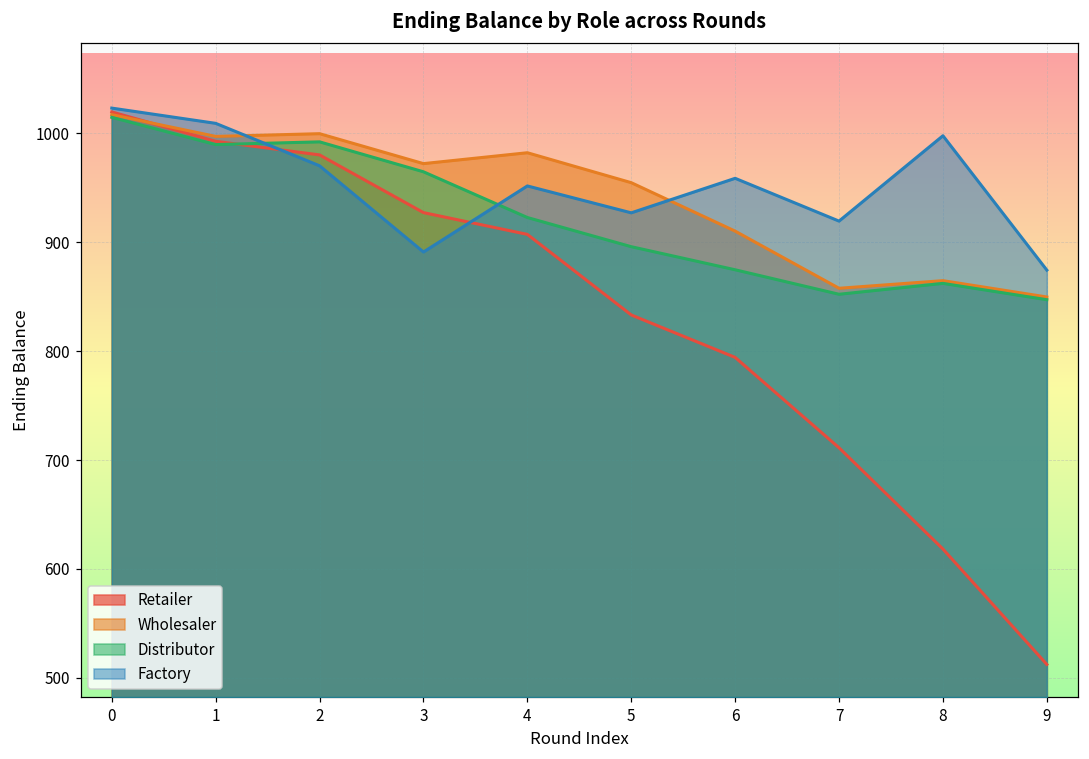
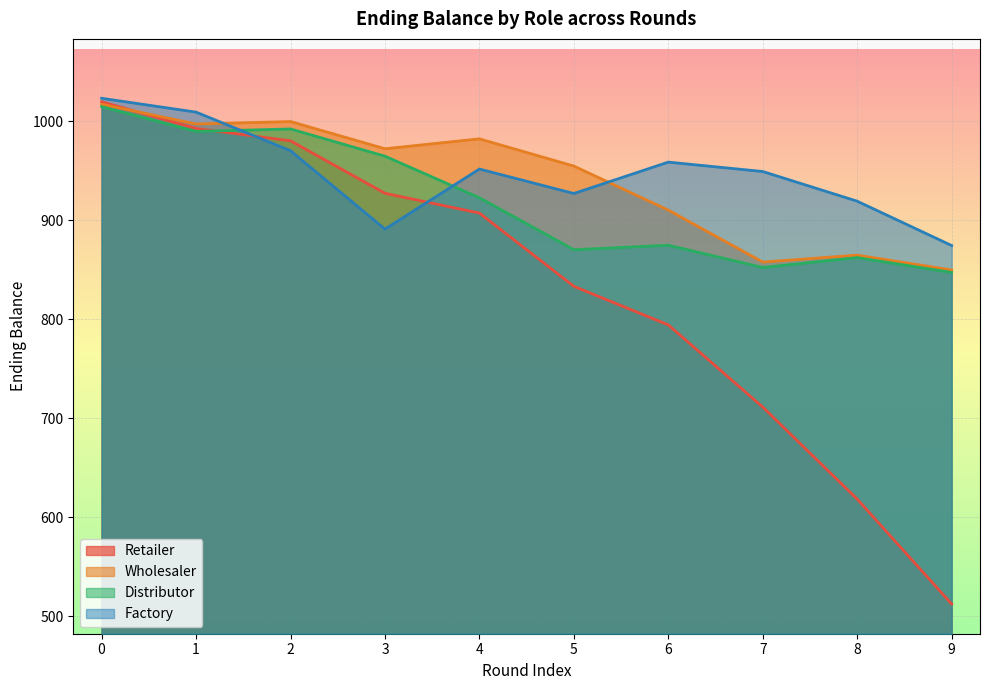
  {
    "Distributor": {
      "1": 990,
      "2": 990,
      "3": 960,
      "4": 920,
-     "5": 900,
+     "5": 870,
      "6": 870,
      "7": 850,
      "8": 860
    },
    "Factory": {
      "0": 1020,
      "1": 1010,
      "2": 970,
      "3": 890,
      "4": 950,
      "5": 930,
      "6": 960,
-     "7": 920,
-     "8": 1000,
+     "7": 950,
+     "8": 920,
      "9": 870
    }
  }
